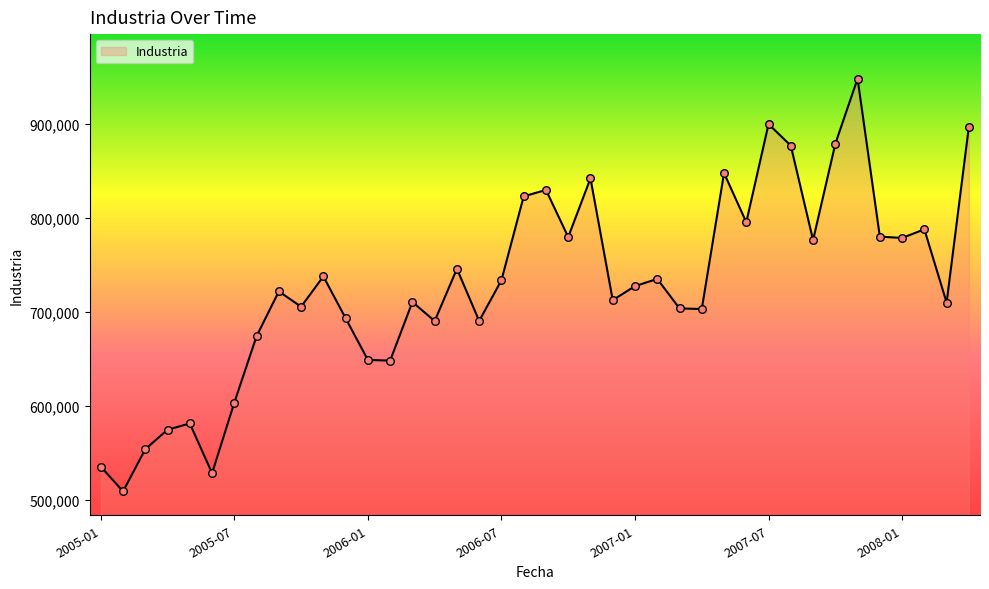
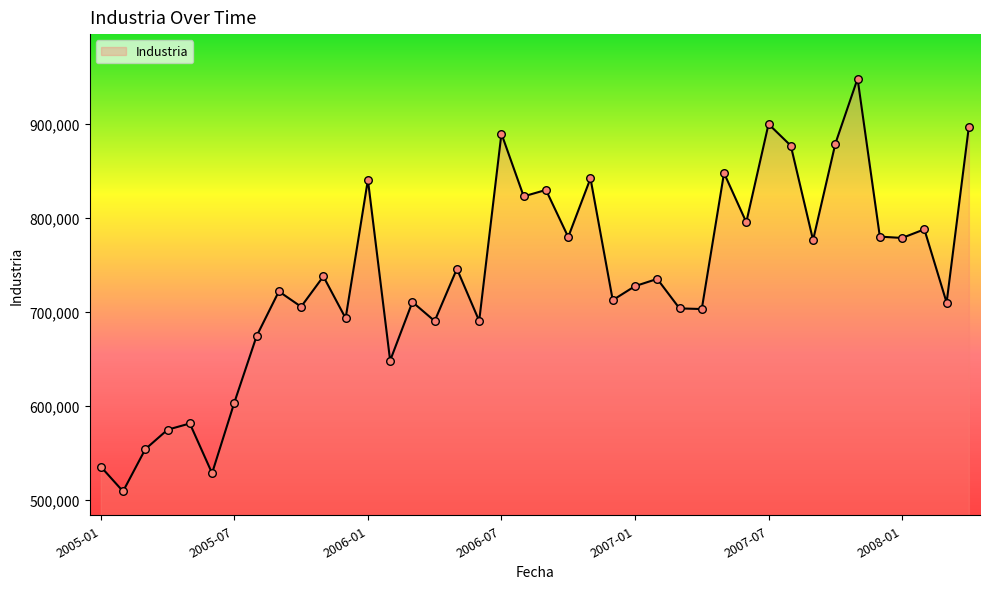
  {
    "2005-01": "540,000",
    "2005-07": "600,000",
-   "2006-01": "650,000",
-   "2006-07": "730,000",
+   "2006-01": "840,000",
+   "2006-07": "890,000",
    "2007-01": "730,000",
    "2007-07": "900,000",
    "2008-01": "780,000"
  }
